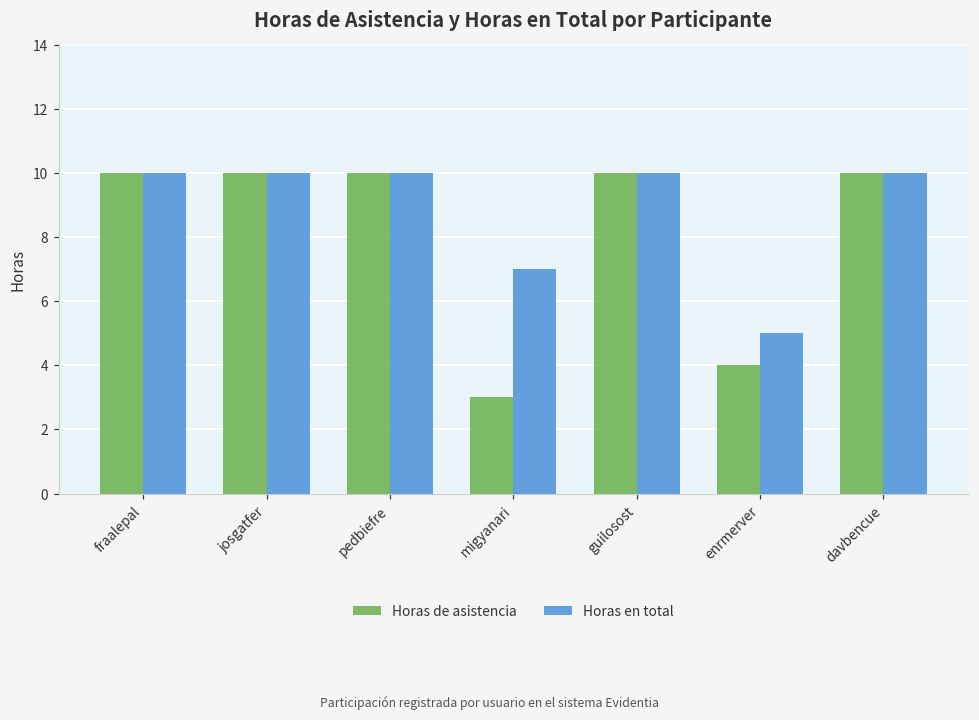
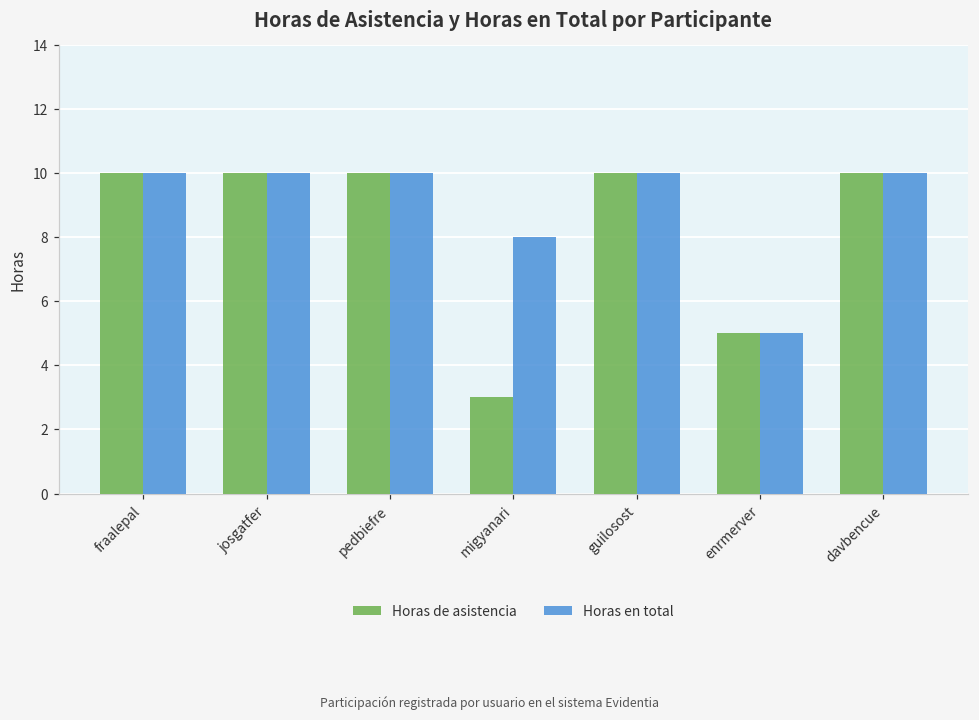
  {
    "Horas de asistencia": {
      "fraalepal": 10,
      "josgatfer": 10,
      "pedbiefre": 10,
      "migyanari": 3,
      "guilosost": 10,
-     "enrmerver": 4,
+     "enrmerver": 5,
      "davbencue": 10
    },
    "Horas en total": {
      "fraalepal": 10,
      "josgatfer": 10,
      "pedbiefre": 10,
-     "migyanari": 7,
+     "migyanari": 8,
      "guilosost": 10,
      "enrmerver": 5,
      "davbencue": 10
    }
  }
